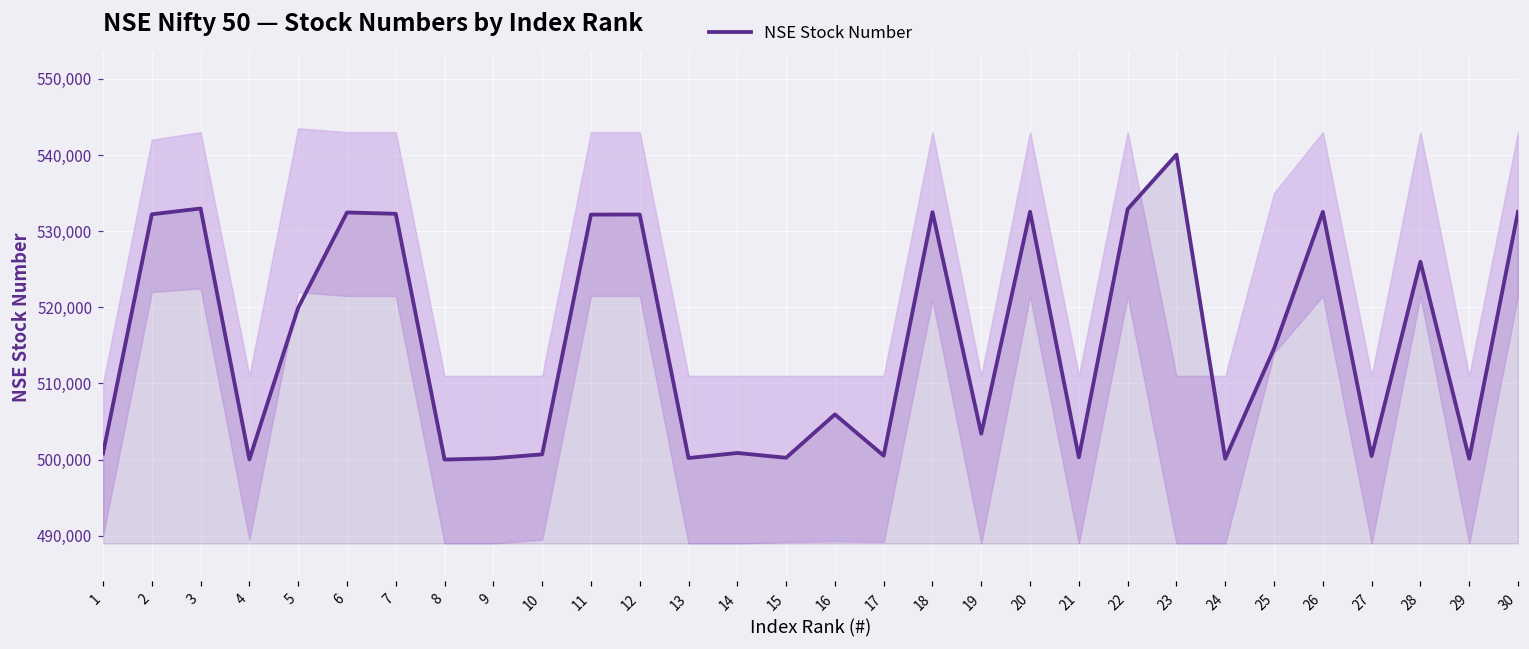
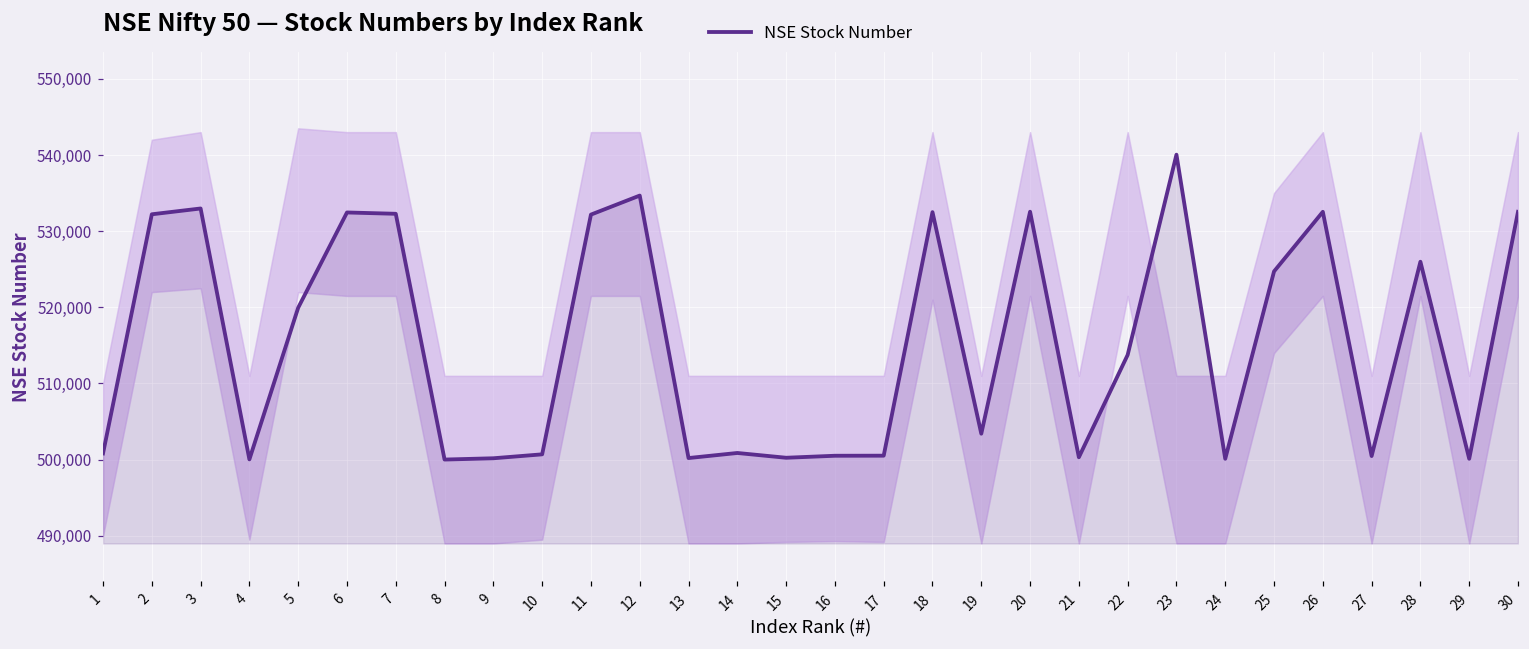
  {
    "NSE Stock Number": {
      "1": "501,000",
      "2": "532,000",
      "3": "533,000",
      "4": "500,000",
      "5": "520,000",
      "6": "532,000",
      "7": "532,000",
      "8": "500,000",
      "9": "500,000",
      "10": "501,000",
      "11": "532,000",
-     "12": "532,000",
+     "12": "535,000",
      "13": "500,000",
      "14": "501,000",
      "15": "500,000",
-     "16": "506,000",
+     "16": "501,000",
      "17": "501,000",
      "18": "533,000",
      "19": "503,000",
      "20": "533,000",
      "21": "500,000",
-     "22": "533,000",
+     "22": "514,000",
      "23": "540,000",
      "24": "500,000",
-     "25": "515,000",
+     "25": "525,000",
      "26": "533,000",
      "27": "500,000",
      "28": "526,000",
      "29": "500,000",
      "30": "533,000"
    }
  }
